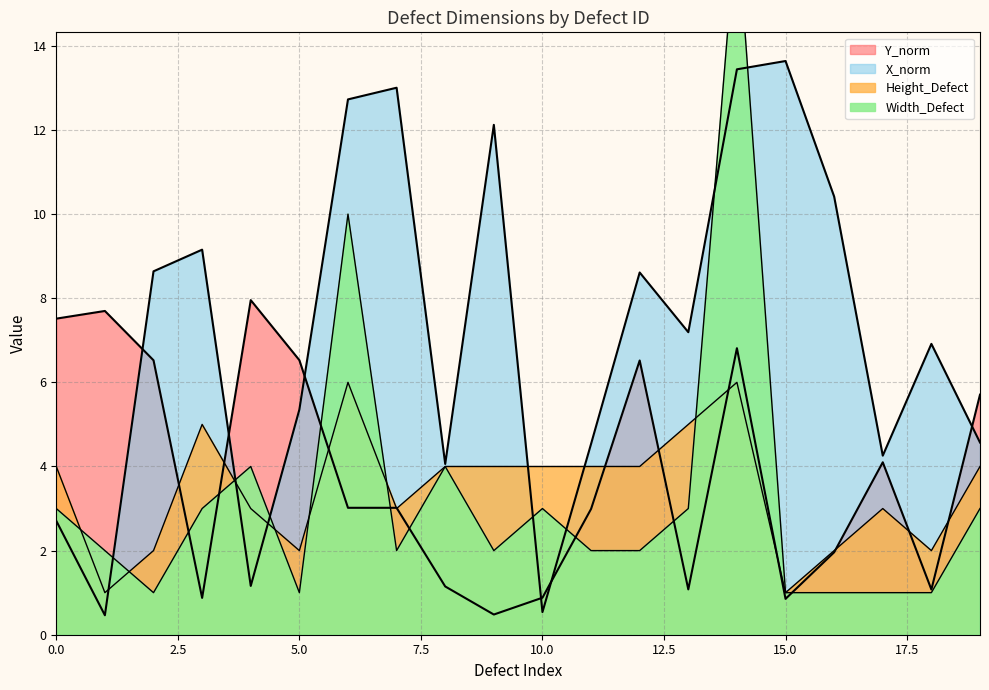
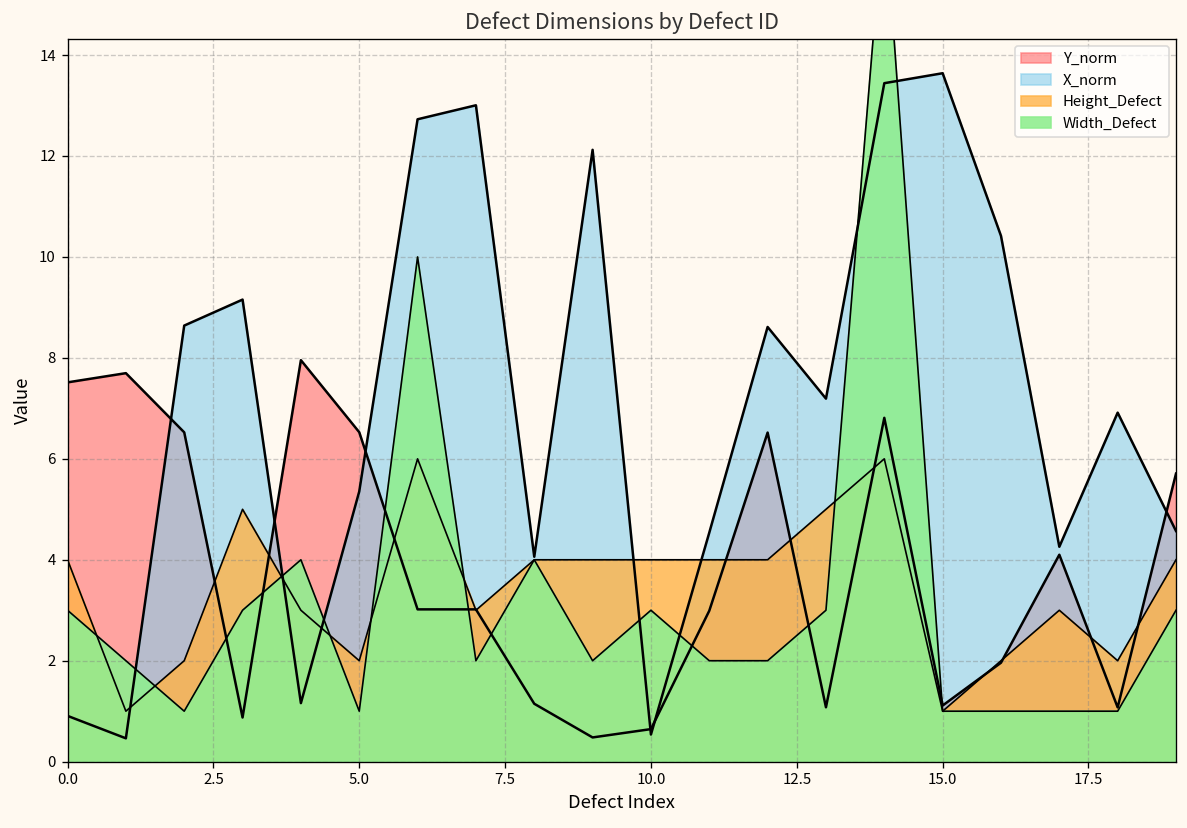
  {
    "Y_norm": {
      "0.0": 7.5,
      "5.0": 6.5,
-     "10.0": 0.9,
-     "15.0": 0.9
+     "10.0": 0.6,
+     "15.0": 1.1
    },
    "X_norm": {
-     "0.0": 2.7,
+     "0.0": 0.9,
      "5.0": 5.4,
      "10.0": 0.5,
      "15.0": 13.6
    },
    "Height_Defect": {
      "0.0": 4.0,
      "5.0": 2.0,
      "10.0": 4.0
    },
    "Width_Defect": {
      "0.0": 3.0,
      "5.0": 1.0,
      "10.0": 3.0
    }
  }
